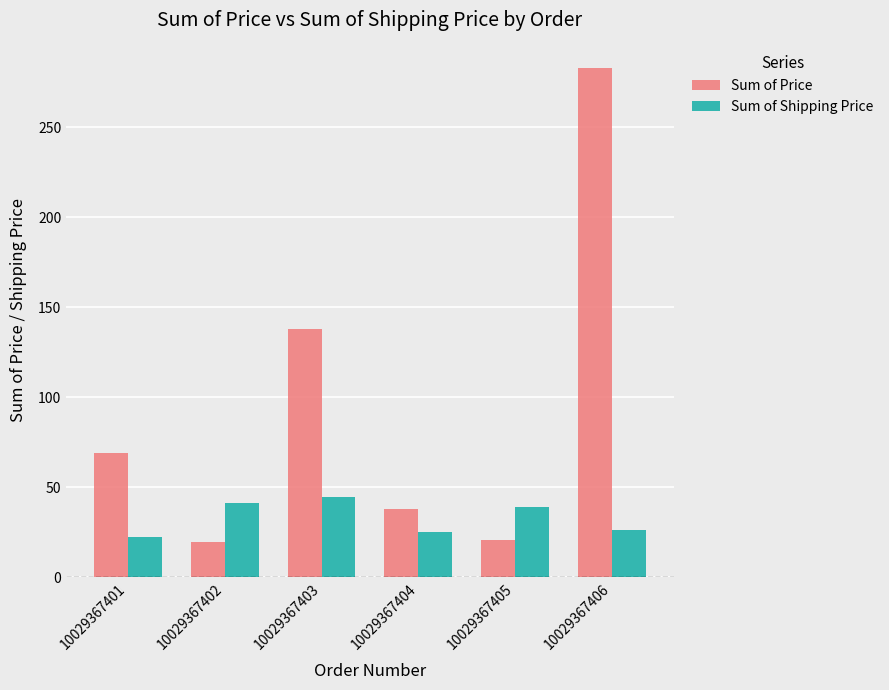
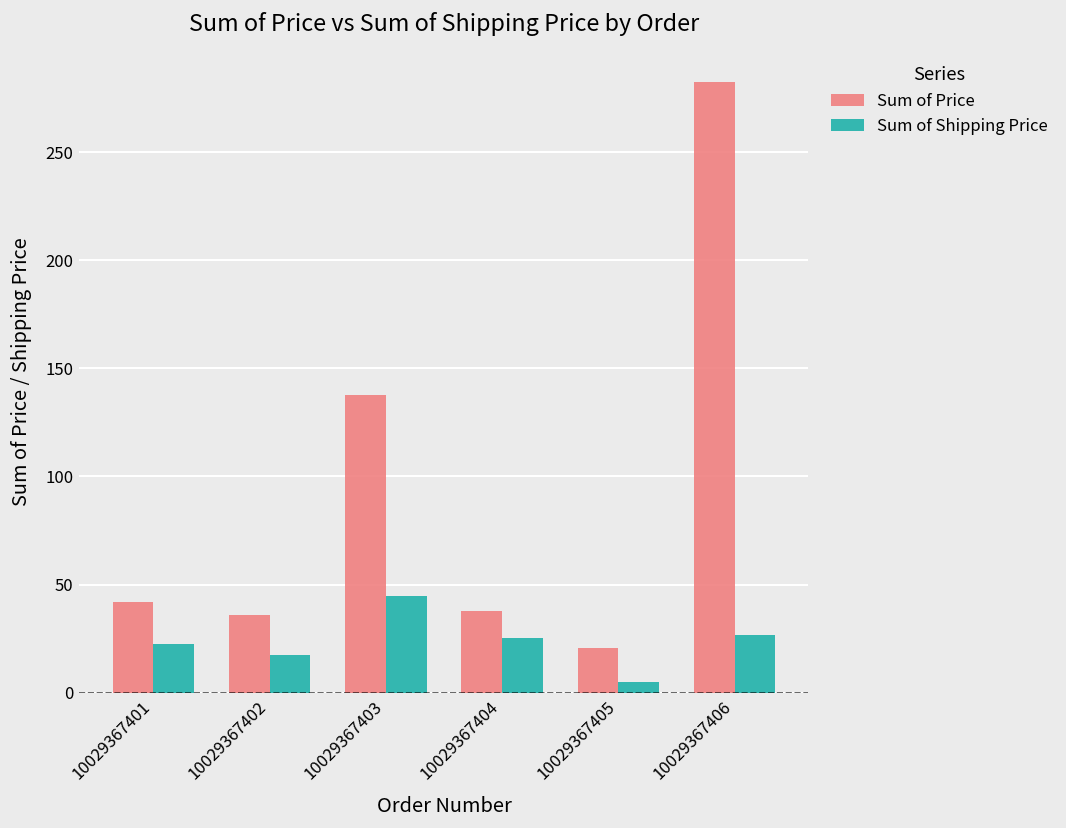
  {
    "Sum of Price": {
-     "10029367401": 69,
-     "10029367402": 20,
+     "10029367401": 42,
+     "10029367402": 36,
      "10029367403": 138,
      "10029367404": 38,
      "10029367405": 20,
      "10029367406": 283
    },
    "Sum of Shipping Price": {
      "10029367401": 22,
-     "10029367402": 41,
+     "10029367402": 17,
      "10029367403": 45,
      "10029367404": 25,
-     "10029367405": 39,
+     "10029367405": 5,
      "10029367406": 26
    }
  }
